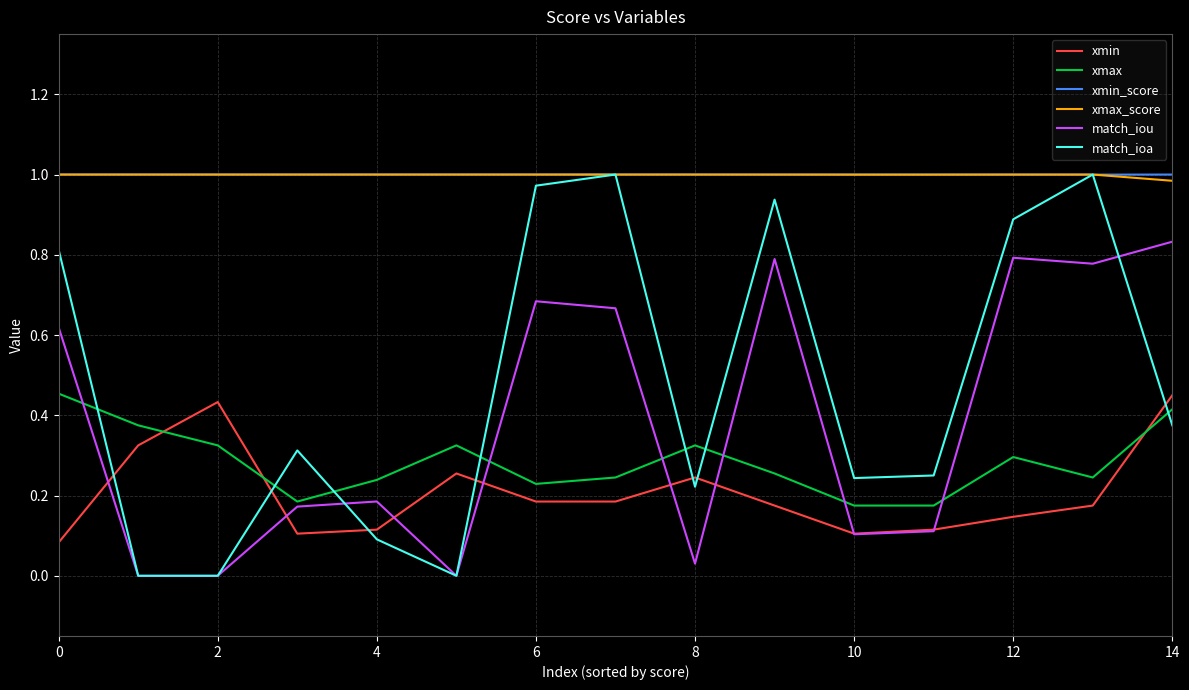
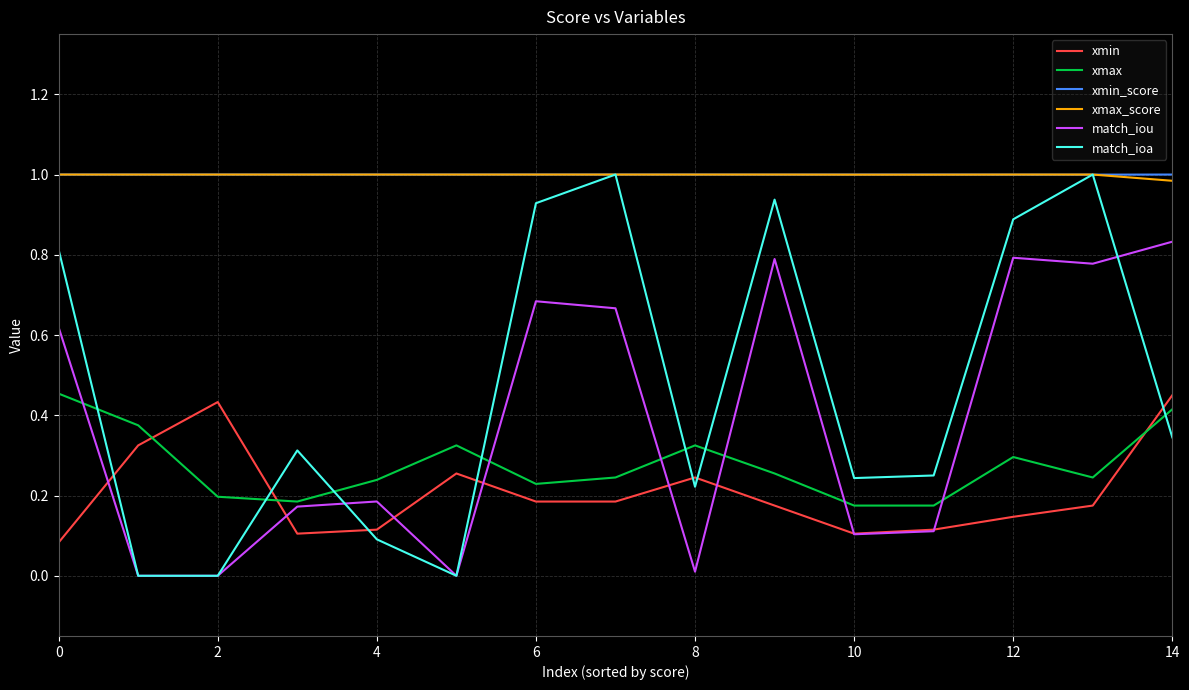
  {
    "xmin": {
      "0": 0.08,
      "2": 0.43,
      "4": 0.12,
      "6": 0.19,
      "8": 0.25,
      "12": 0.15,
      "14": 0.45
    },
    "xmax": {
      "0": 0.45,
-     "2": 0.33,
+     "2": 0.20,
      "4": 0.24,
      "6": 0.23,
      "8": 0.33,
      "10": 0.18,
      "12": 0.30,
      "14": 0.42
    },
    "xmin_score": {
      "14": 1.00
    },
    "xmax_score": {
      "14": 0.98
    },
    "match_iou": {
      "0": 0.62,
      "4": 0.19,
      "6": 0.68,
-     "8": 0.03,
+     "8": 0.01,
      "12": 0.79,
      "14": 0.83
    },
    "match_ioa": {
      "0": 0.81,
      "4": 0.09,
-     "6": 0.97,
+     "6": 0.93,
      "8": 0.22,
      "10": 0.24,
      "12": 0.89,
-     "14": 0.38
+     "14": 0.35
    }
  }
